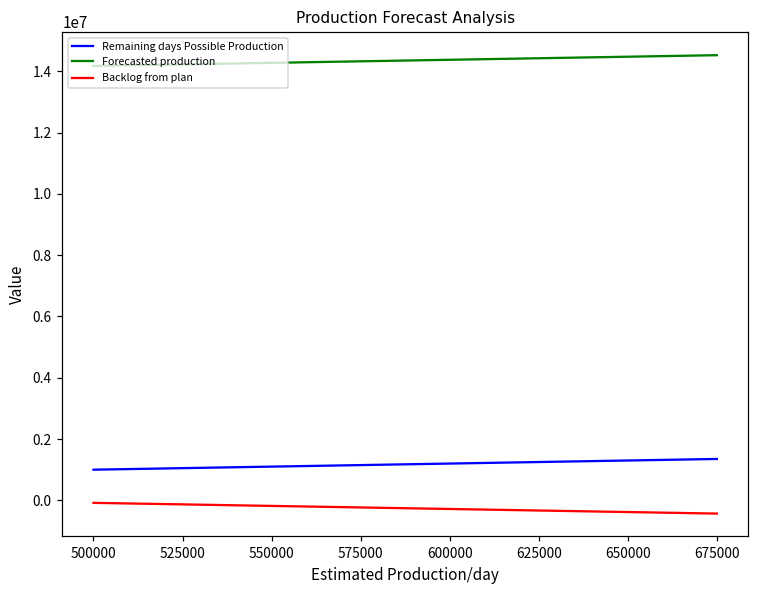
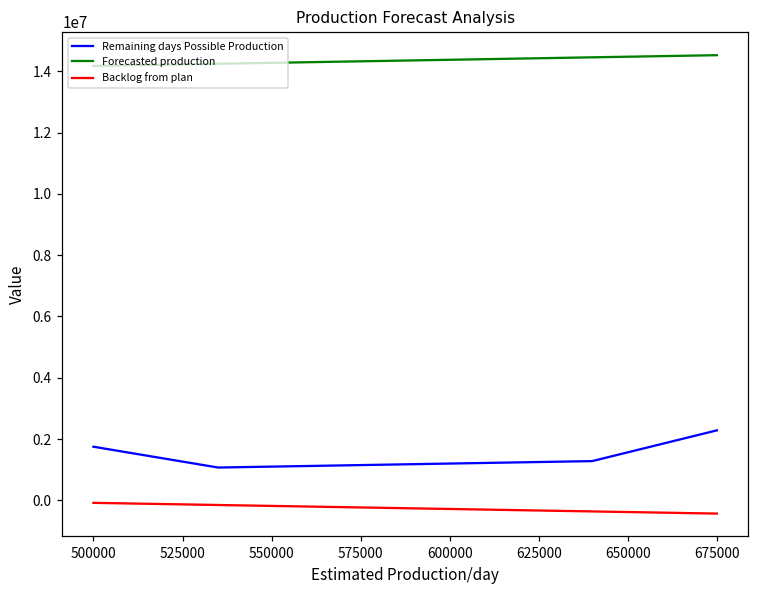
  {
    "Remaining days Possible Production": {
-     "500000": 1000000,
-     "675000": 1400000
+     "500000": 1700000,
+     "675000": 2300000
    },
    "Forecasted production": {
      "675000": 14500000
    },
    "Backlog from plan": {
      "500000": -100000,
      "675000": -400000
    }
  }
